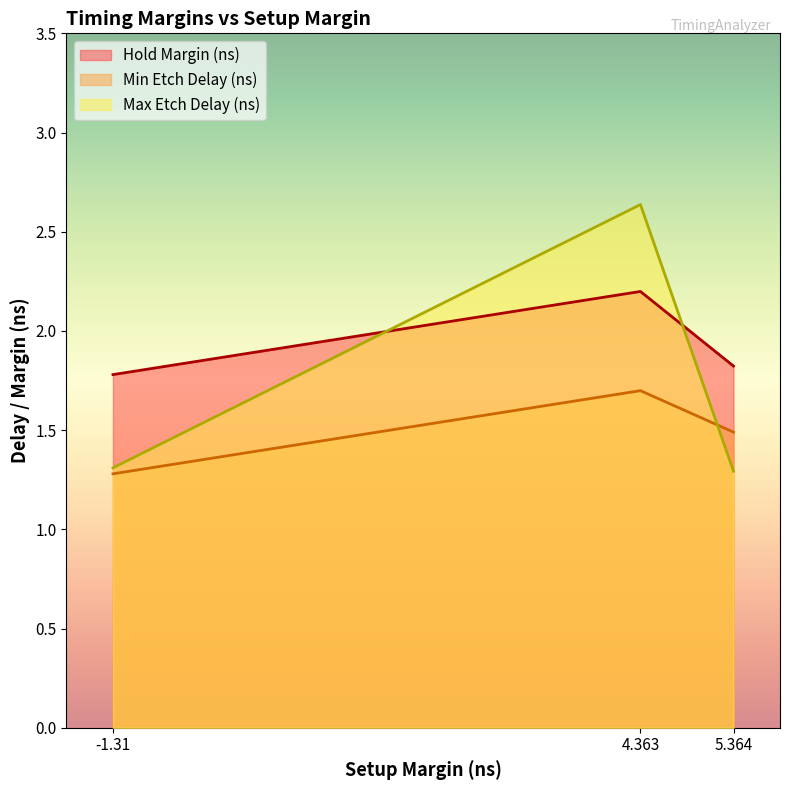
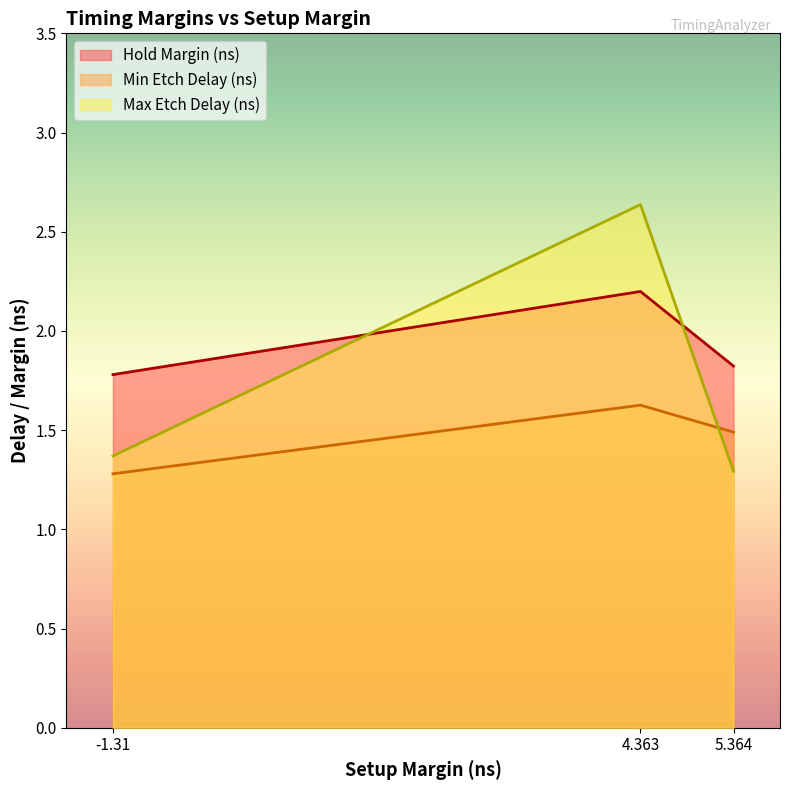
  {
    "Hold Margin (ns)": {
      "-1.31": 1.78,
      "4.363": 2.20,
      "5.364": 1.82
    },
    "Min Etch Delay (ns)": {
      "-1.31": 1.28,
-     "4.363": 1.70,
+     "4.363": 1.63,
      "5.364": 1.49
    },
    "Max Etch Delay (ns)": {
-     "-1.31": 1.31,
+     "-1.31": 1.37,
      "4.363": 2.64,
      "5.364": 1.29
    }
  }
